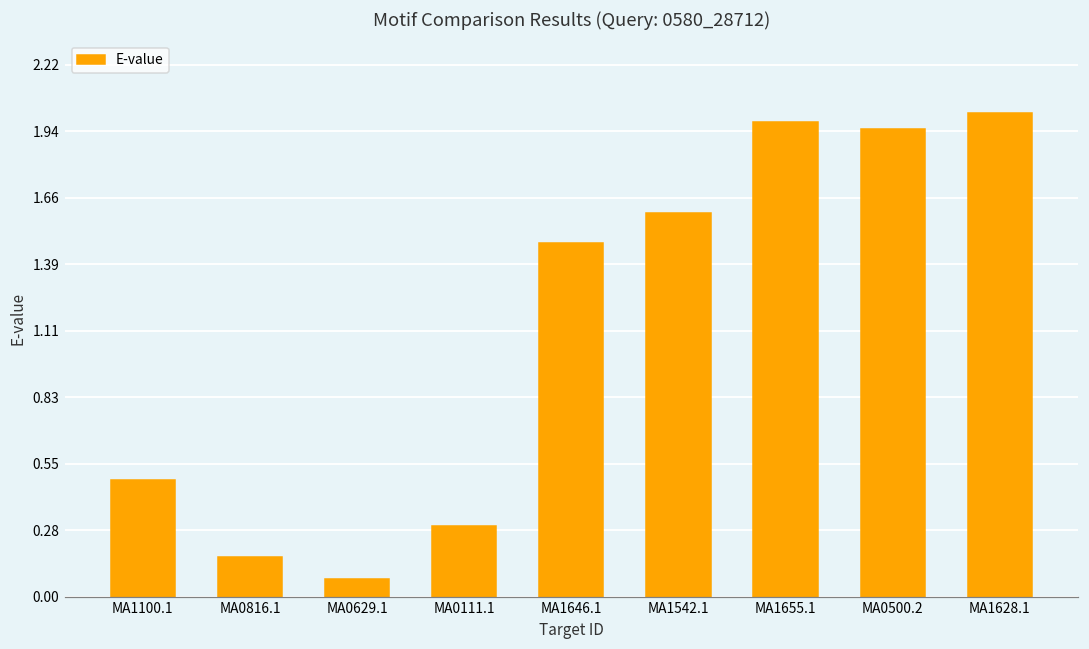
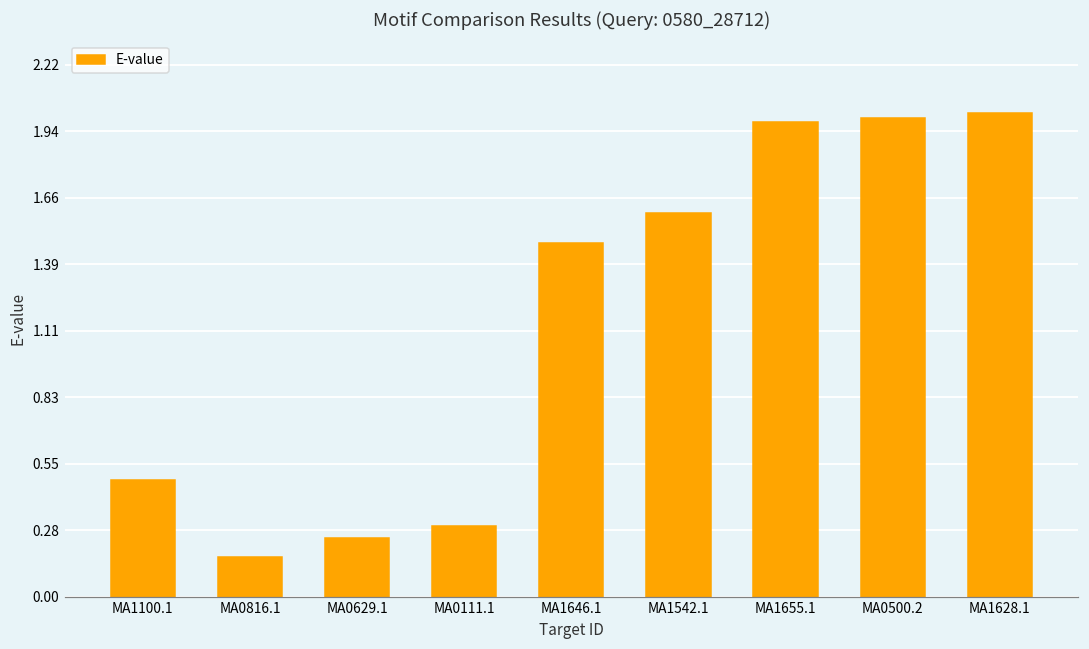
  {
    "MA1100.1": 0.49,
    "MA0816.1": 0.17,
-   "MA0629.1": 0.08,
+   "MA0629.1": 0.24,
    "MA0111.1": 0.30,
    "MA1646.1": 1.48,
    "MA1542.1": 1.60,
    "MA1655.1": 1.98,
-   "MA0500.2": 1.95,
+   "MA0500.2": 2.00,
    "MA1628.1": 2.02
  }
